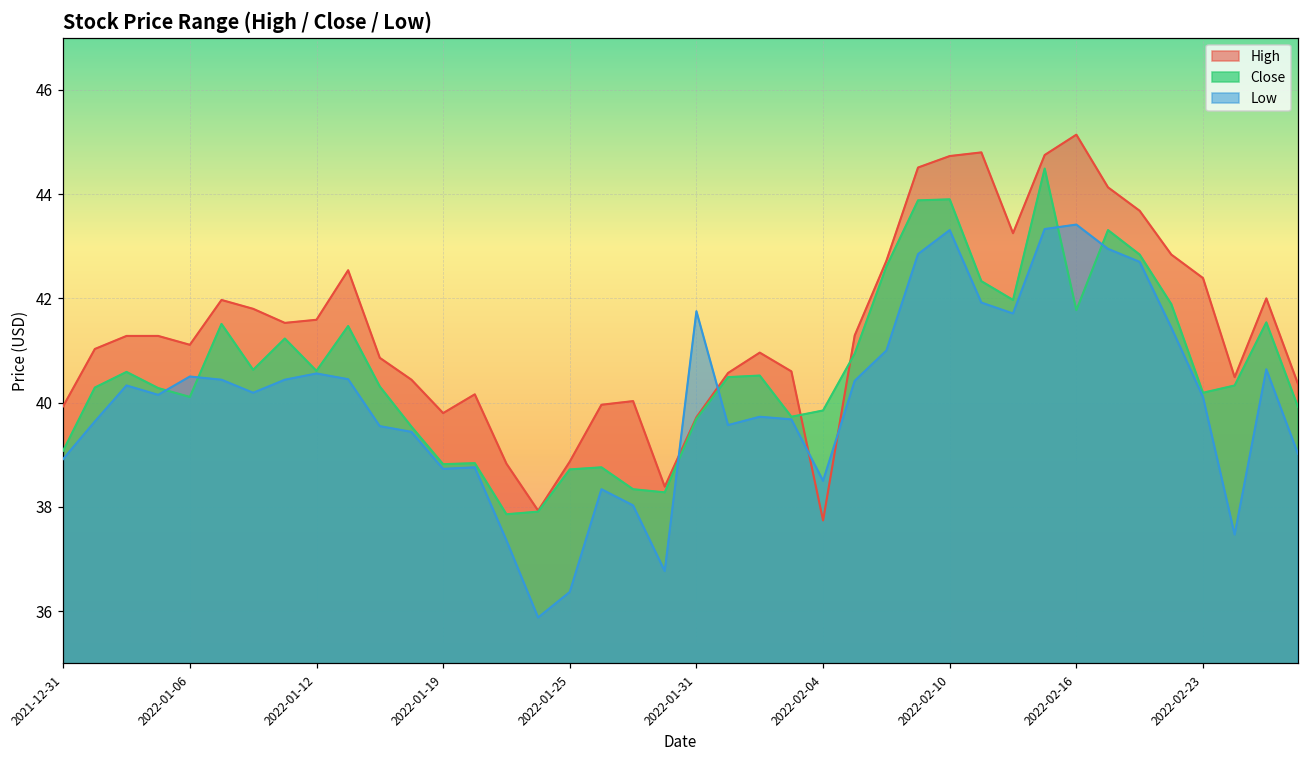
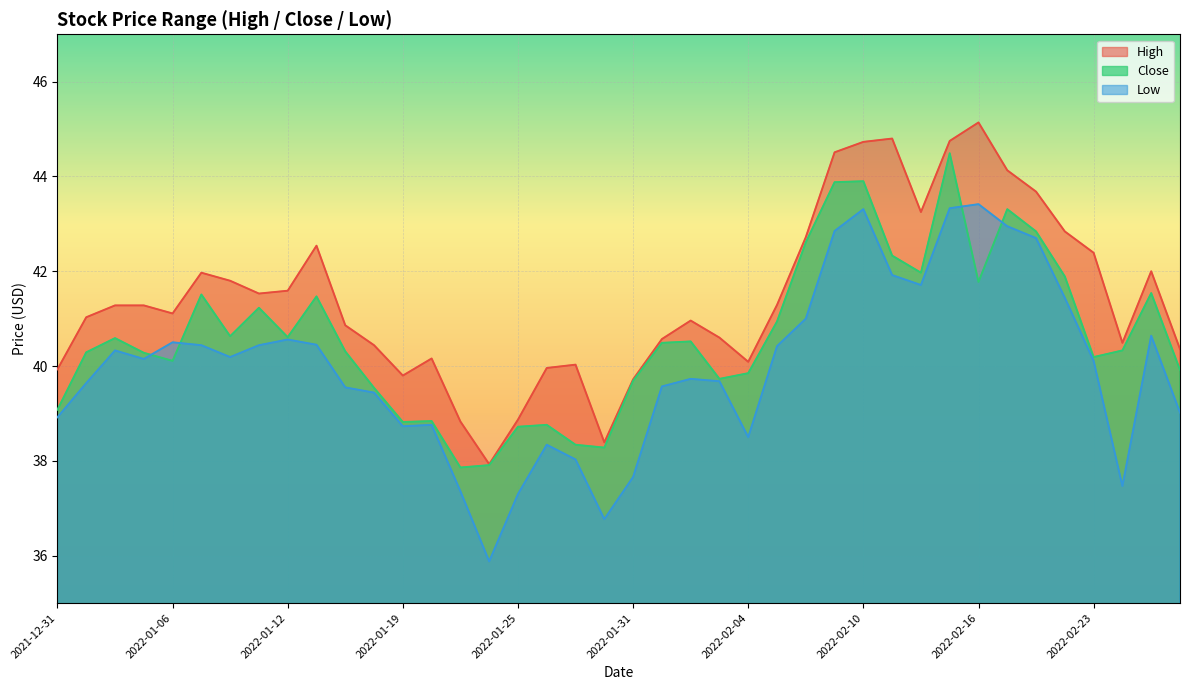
  {
    "High": {
      "2021-12-31": 39.9,
      "2022-01-06": 41.1,
      "2022-01-12": 41.6,
      "2022-01-19": 39.8,
      "2022-01-25": 38.9,
-     "2022-02-04": 37.7,
+     "2022-02-04": 40.1,
      "2022-02-10": 44.7,
      "2022-02-16": 45.1,
      "2022-02-23": 42.4
    },
    "Close": {
      "2021-12-31": 39.1,
      "2022-01-06": 40.1,
      "2022-01-19": 38.8,
      "2022-01-25": 38.7,
      "2022-02-04": 39.8,
      "2022-02-10": 43.9,
      "2022-02-16": 41.8,
      "2022-02-23": 40.2
    },
    "Low": {
      "2021-12-31": 38.9,
      "2022-01-06": 40.5,
      "2022-01-19": 38.7,
-     "2022-01-25": 36.4,
-     "2022-01-31": 41.8,
+     "2022-01-25": 37.3,
+     "2022-01-31": 37.7,
      "2022-02-04": 38.5,
      "2022-02-10": 43.3,
      "2022-02-16": 43.4,
      "2022-02-23": 40.1
    }
  }
